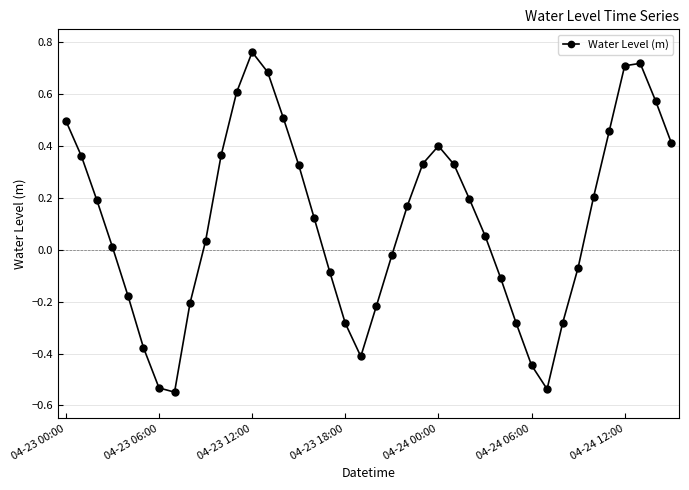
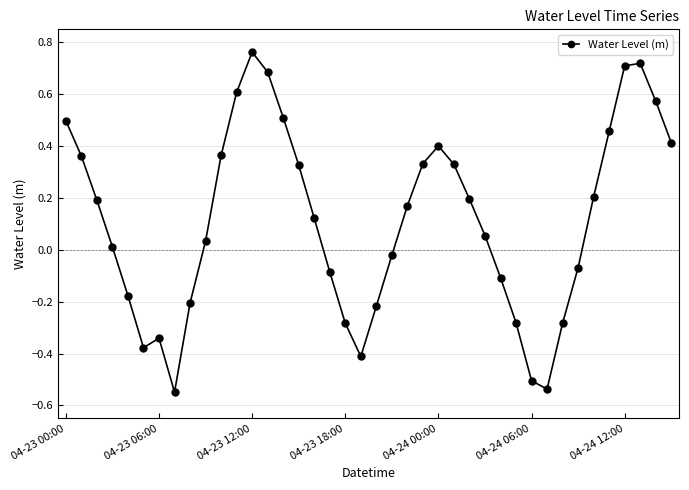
  {
    "04-23 00:00": 0.50,
-   "04-23 06:00": -0.53,
+   "04-23 06:00": -0.34,
    "04-23 12:00": 0.76,
    "04-23 18:00": -0.28,
    "04-24 00:00": 0.40,
-   "04-24 06:00": -0.45,
+   "04-24 06:00": -0.50,
    "04-24 12:00": 0.71
  }
